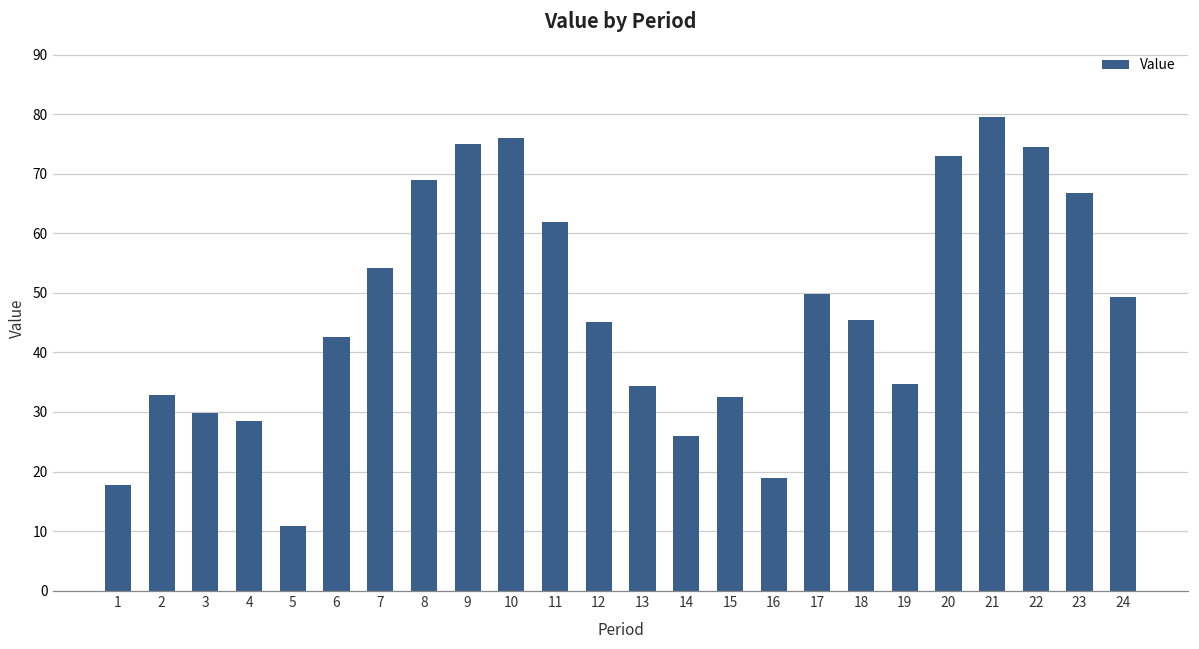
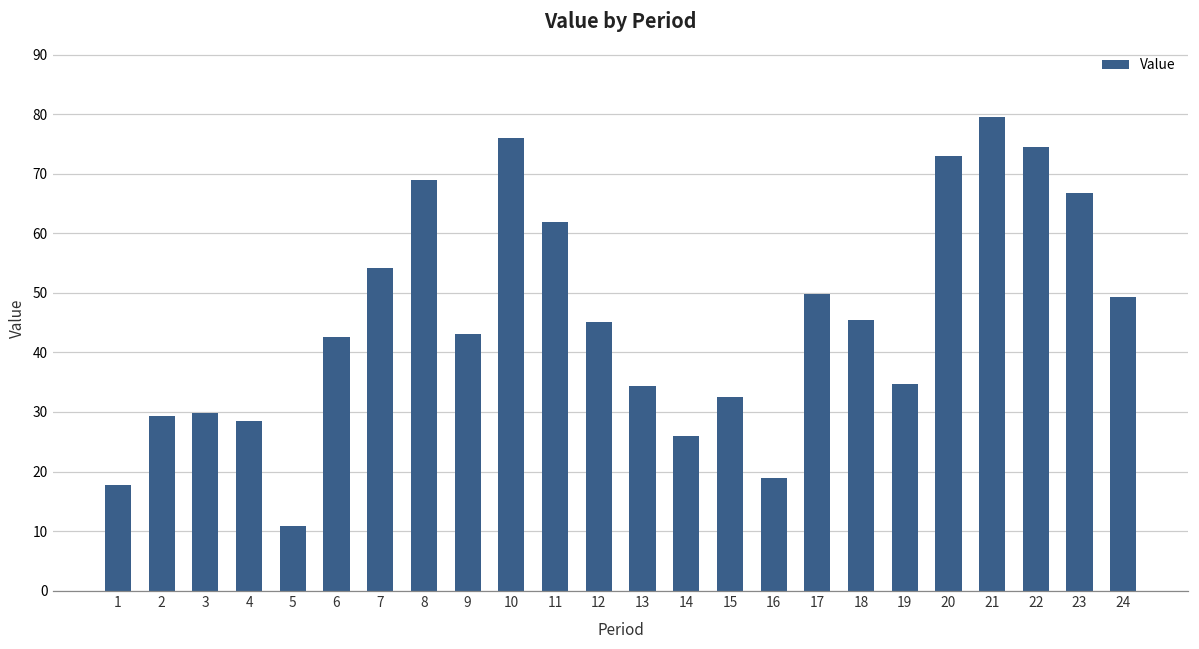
  {
    "1": 18,
-   "2": 33,
+   "2": 29,
    "3": 30,
    "4": 28,
    "5": 11,
    "6": 43,
    "7": 54,
    "8": 69,
-   "9": 75,
+   "9": 43,
    "10": 76,
    "11": 62,
    "12": 45,
    "13": 34,
    "14": 26,
    "15": 33,
    "16": 19,
    "17": 50,
    "18": 45,
    "19": 35,
    "20": 73,
    "21": 80,
    "22": 74,
    "23": 67,
    "24": 49
  }
